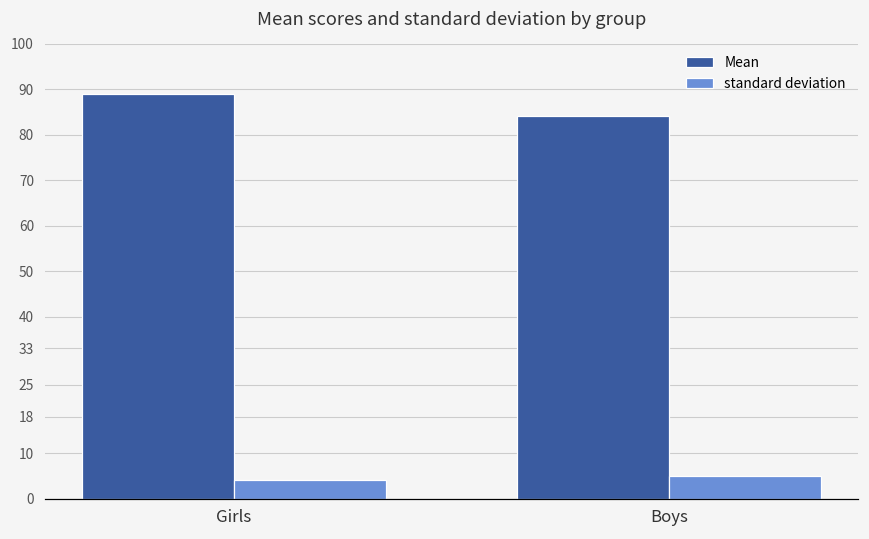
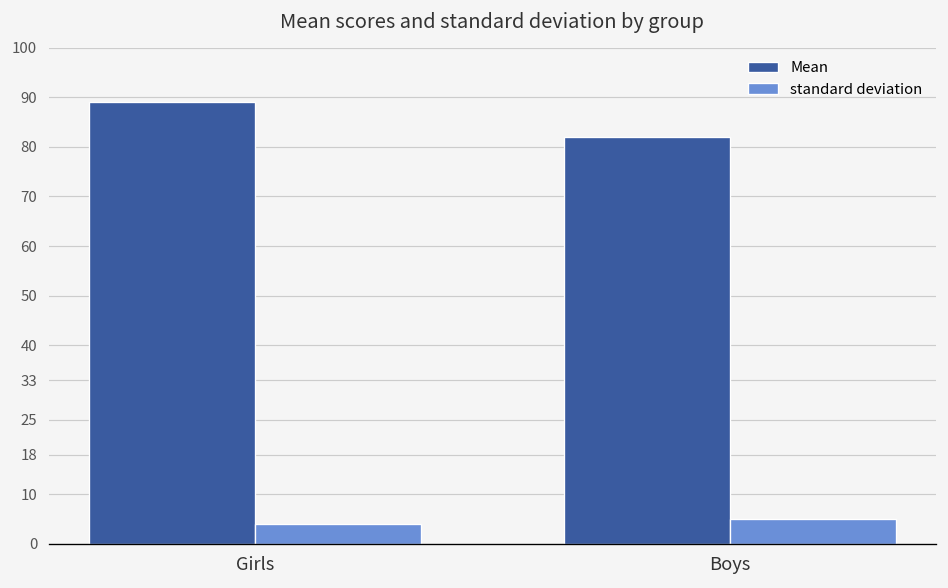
  {
    "Mean": {
      "Girls": 89,
-     "Boys": 84
+     "Boys": 82
    },
    "standard deviation": {
      "Girls": 4,
      "Boys": 5
    }
  }
